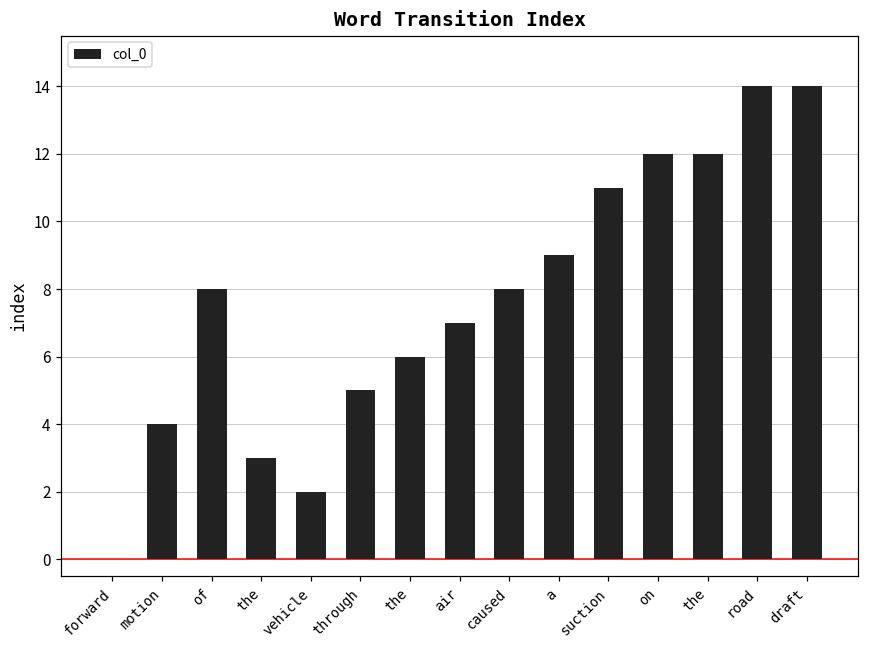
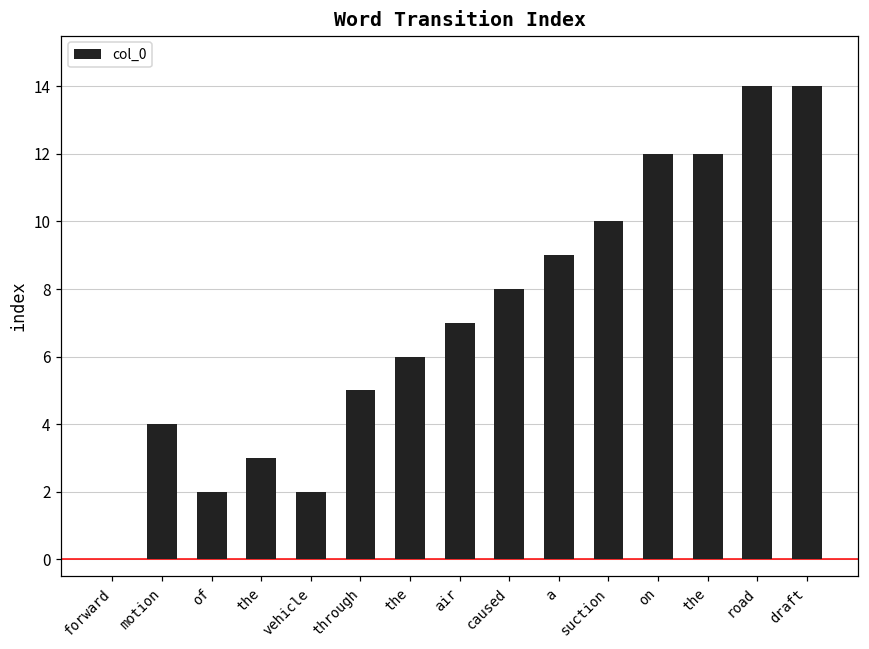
  {
    "forward": 0,
    "motion": 4,
-   "of": 8,
+   "of": 2,
    "vehicle": 2,
    "through": 5,
    "air": 7,
    "caused": 8,
    "a": 9,
-   "suction": 11,
+   "suction": 10,
    "on": 12,
    "road": 14,
    "draft": 14
  }
